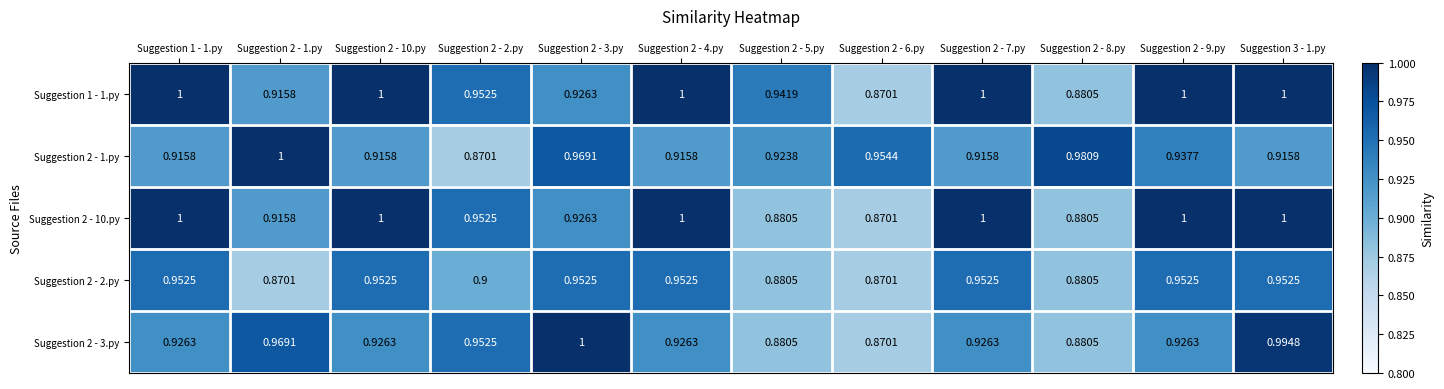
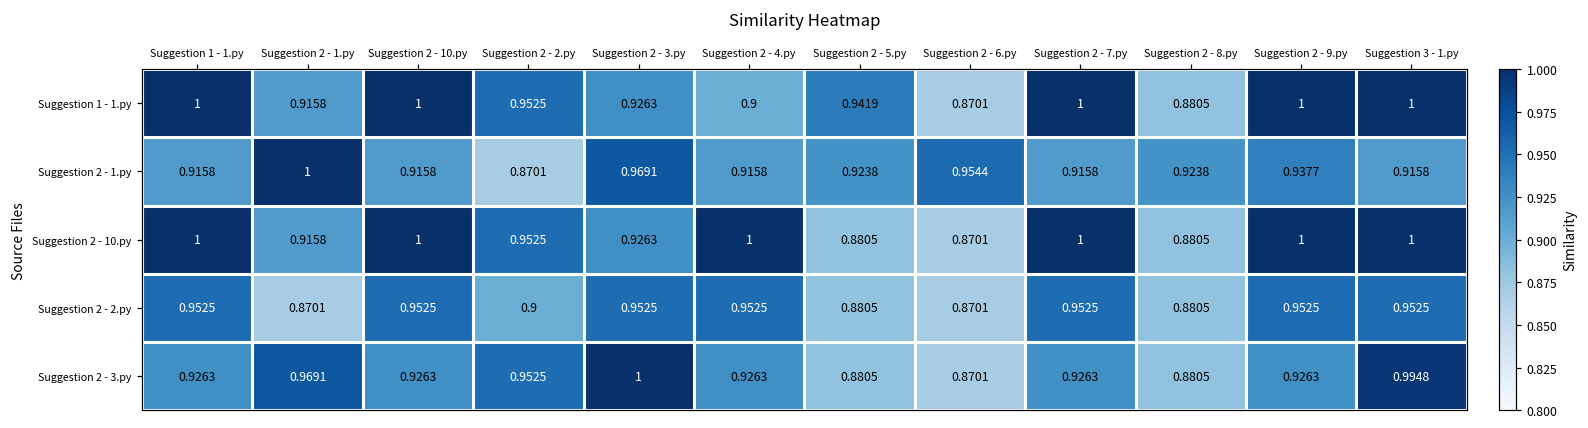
  {
    "Suggestion 1 - 1.py": {
      "Suggestion 1 - 1.py": 1,
      "Suggestion 2 - 1.py": 0.9158,
      "Suggestion 2 - 10.py": 1,
      "Suggestion 2 - 2.py": 0.9525,
      "Suggestion 2 - 3.py": 0.9263,
-     "Suggestion 2 - 4.py": 1,
+     "Suggestion 2 - 4.py": 0.9,
      "Suggestion 2 - 5.py": 0.9419,
      "Suggestion 2 - 6.py": 0.8701,
      "Suggestion 2 - 7.py": 1,
      "Suggestion 2 - 8.py": 0.8805,
      "Suggestion 2 - 9.py": 1,
      "Suggestion 3 - 1.py": 1
    },
    "Suggestion 2 - 1.py": {
      "Suggestion 1 - 1.py": 0.9158,
      "Suggestion 2 - 1.py": 1,
      "Suggestion 2 - 10.py": 0.9158,
      "Suggestion 2 - 2.py": 0.8701,
      "Suggestion 2 - 3.py": 0.9691,
      "Suggestion 2 - 4.py": 0.9158,
      "Suggestion 2 - 5.py": 0.9238,
      "Suggestion 2 - 6.py": 0.9544,
      "Suggestion 2 - 7.py": 0.9158,
-     "Suggestion 2 - 8.py": 0.9809,
+     "Suggestion 2 - 8.py": 0.9238,
      "Suggestion 2 - 9.py": 0.9377,
      "Suggestion 3 - 1.py": 0.9158
    },
    "Suggestion 2 - 10.py": {
      "Suggestion 1 - 1.py": 1,
      "Suggestion 2 - 1.py": 0.9158,
      "Suggestion 2 - 10.py": 1,
      "Suggestion 2 - 2.py": 0.9525,
      "Suggestion 2 - 3.py": 0.9263,
      "Suggestion 2 - 4.py": 1,
      "Suggestion 2 - 5.py": 0.8805,
      "Suggestion 2 - 6.py": 0.8701,
      "Suggestion 2 - 7.py": 1,
      "Suggestion 2 - 8.py": 0.8805,
      "Suggestion 2 - 9.py": 1,
      "Suggestion 3 - 1.py": 1
    },
    "Suggestion 2 - 2.py": {
      "Suggestion 1 - 1.py": 0.9525,
      "Suggestion 2 - 1.py": 0.8701,
      "Suggestion 2 - 10.py": 0.9525,
      "Suggestion 2 - 2.py": 0.9,
      "Suggestion 2 - 3.py": 0.9525,
      "Suggestion 2 - 4.py": 0.9525,
      "Suggestion 2 - 5.py": 0.8805,
      "Suggestion 2 - 6.py": 0.8701,
      "Suggestion 2 - 7.py": 0.9525,
      "Suggestion 2 - 8.py": 0.8805,
      "Suggestion 2 - 9.py": 0.9525,
      "Suggestion 3 - 1.py": 0.9525
    },
    "Suggestion 2 - 3.py": {
      "Suggestion 1 - 1.py": 0.9263,
      "Suggestion 2 - 1.py": 0.9691,
      "Suggestion 2 - 10.py": 0.9263,
      "Suggestion 2 - 2.py": 0.9525,
      "Suggestion 2 - 3.py": 1,
      "Suggestion 2 - 4.py": 0.9263,
      "Suggestion 2 - 5.py": 0.8805,
      "Suggestion 2 - 6.py": 0.8701,
      "Suggestion 2 - 7.py": 0.9263,
      "Suggestion 2 - 8.py": 0.8805,
      "Suggestion 2 - 9.py": 0.9263,
      "Suggestion 3 - 1.py": 0.9948
    }
  }
